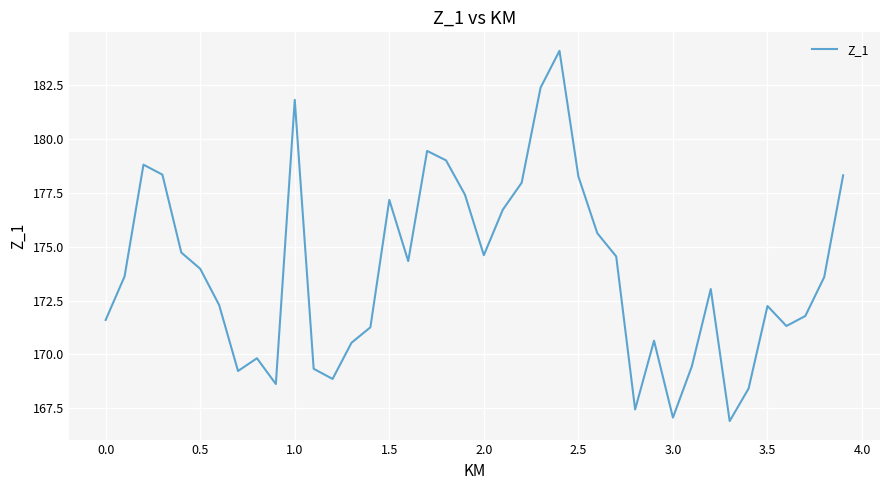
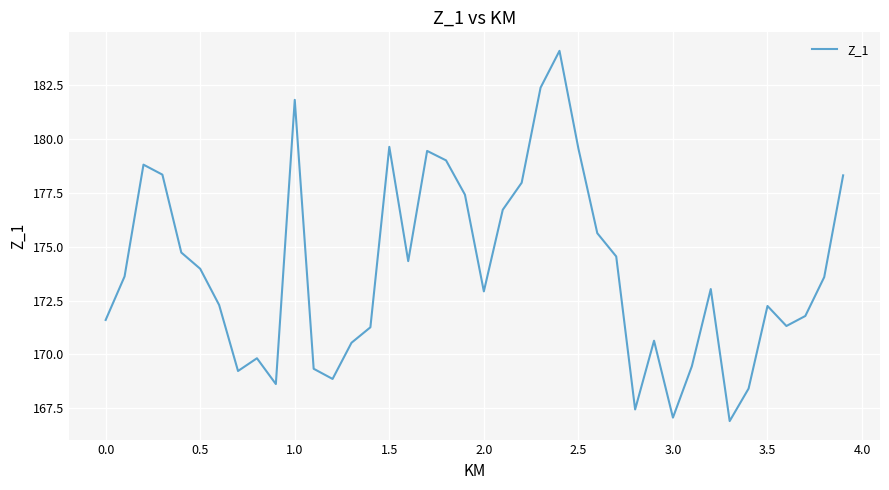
  {
    "0.0": 171.6,
    "0.5": 174.0,
    "1.0": 181.8,
-   "1.5": 177.2,
-   "2.0": 174.6,
-   "2.5": 178.3,
+   "1.5": 179.6,
+   "2.0": 172.9,
+   "2.5": 179.6,
    "3.0": 167.1,
    "3.5": 172.3
  }
